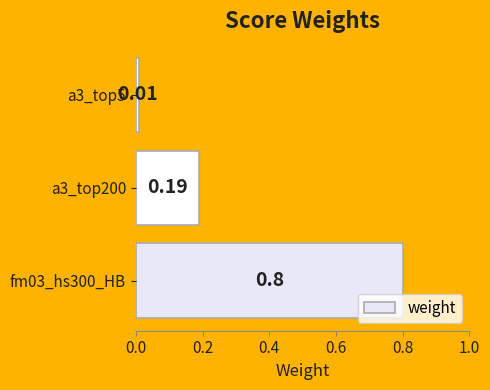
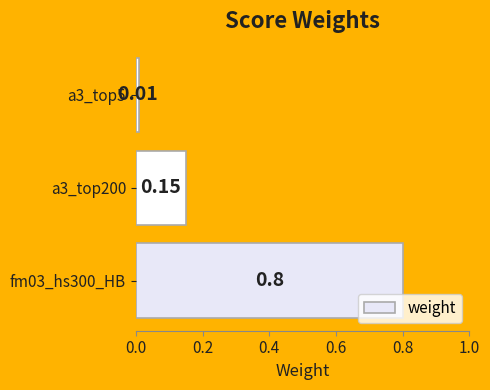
  {
    "a3_top5": 0.01,
-   "a3_top200": 0.19,
+   "a3_top200": 0.15,
    "fm03_hs300_HB": 0.8
  }
